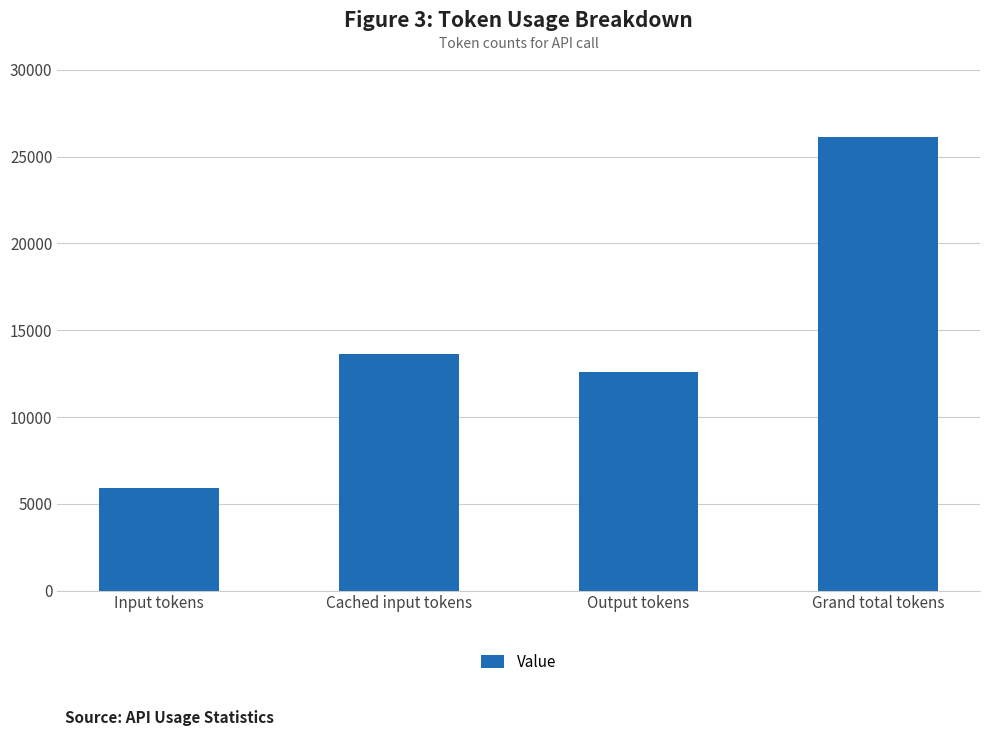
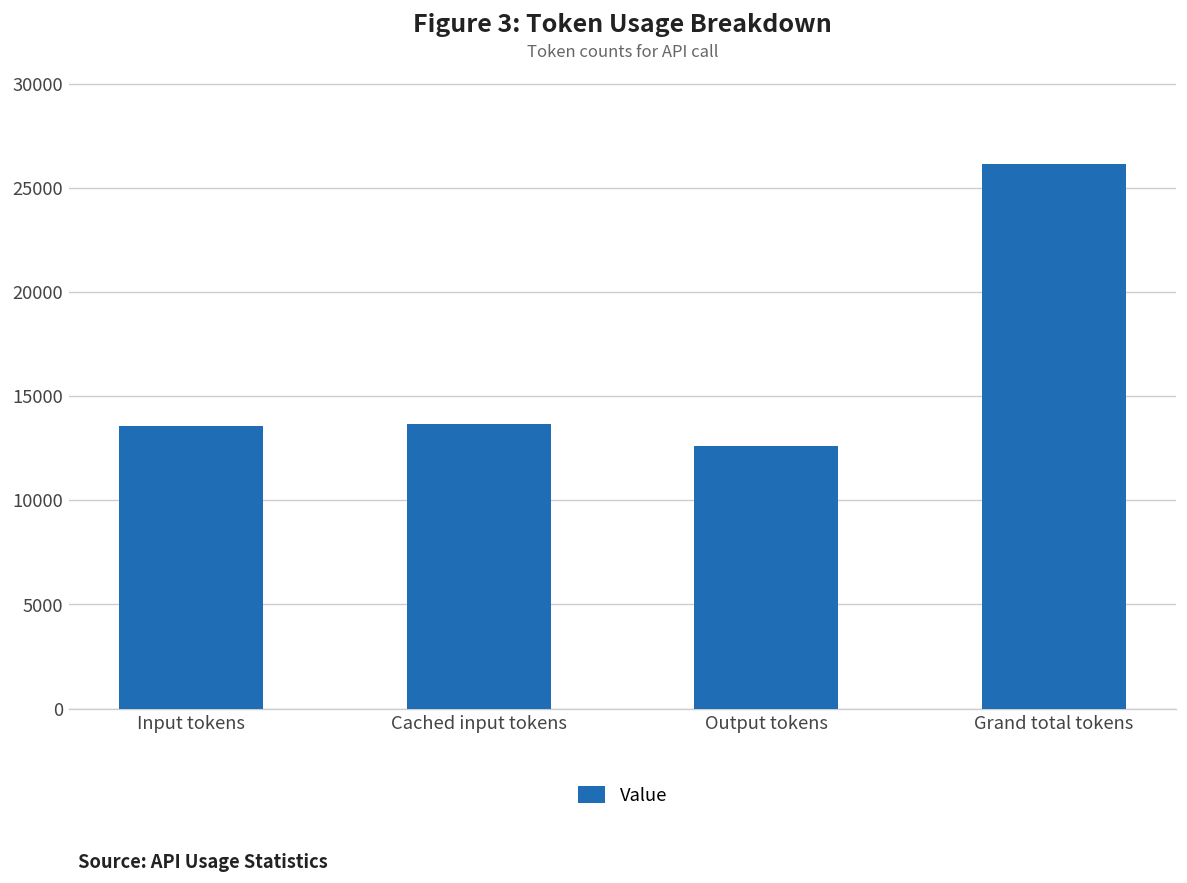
  {
-   "Input tokens": 5900,
+   "Input tokens": 13600,
    "Cached input tokens": 13700,
    "Output tokens": 12600,
    "Grand total tokens": 26100
  }
